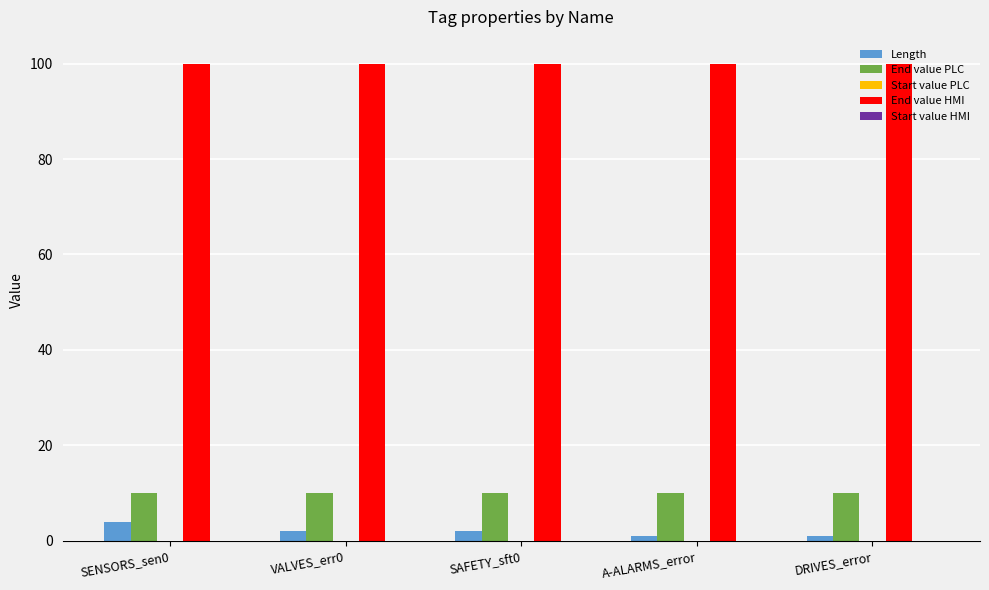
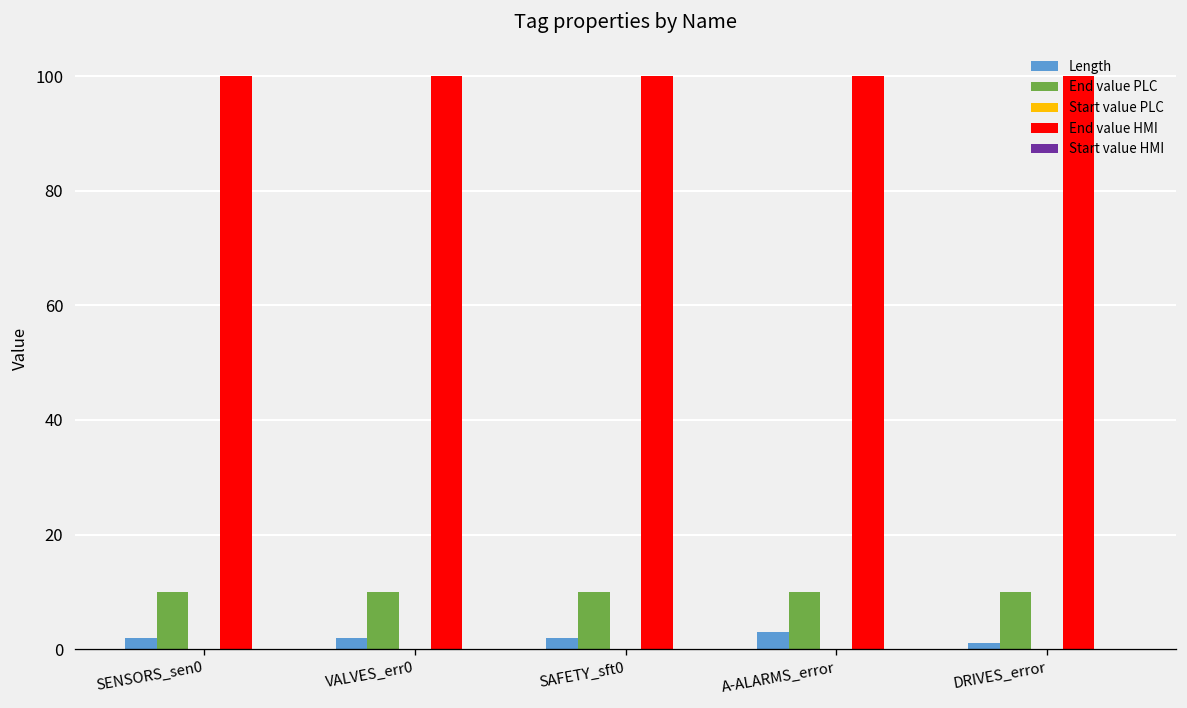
  {
    "Length": {
-     "SENSORS_sen0": 4,
+     "SENSORS_sen0": 2,
      "VALVES_err0": 2,
      "SAFETY_sft0": 2,
-     "A-ALARMS_error": 1,
+     "A-ALARMS_error": 3,
      "DRIVES_error": 1
    },
    "End value PLC": {
      "SENSORS_sen0": 10,
      "VALVES_err0": 10,
      "SAFETY_sft0": 10,
      "A-ALARMS_error": 10,
      "DRIVES_error": 10
    },
    "Start value PLC": {
      "SENSORS_sen0": 0,
      "VALVES_err0": 0,
      "SAFETY_sft0": 0,
      "A-ALARMS_error": 0,
      "DRIVES_error": 0
    },
    "End value HMI": {
      "SENSORS_sen0": 100,
      "VALVES_err0": 100,
      "SAFETY_sft0": 100,
      "A-ALARMS_error": 100,
      "DRIVES_error": 100
    },
    "Start value HMI": {
      "SENSORS_sen0": 0,
      "VALVES_err0": 0,
      "SAFETY_sft0": 0,
      "A-ALARMS_error": 0,
      "DRIVES_error": 0
    }
  }
